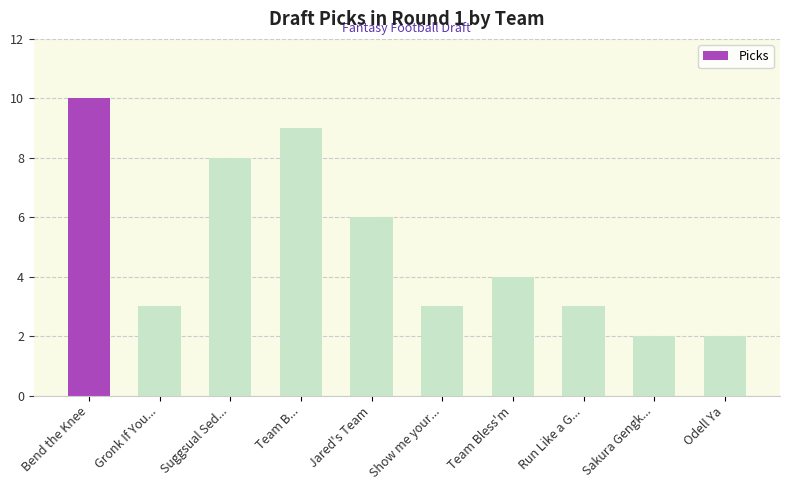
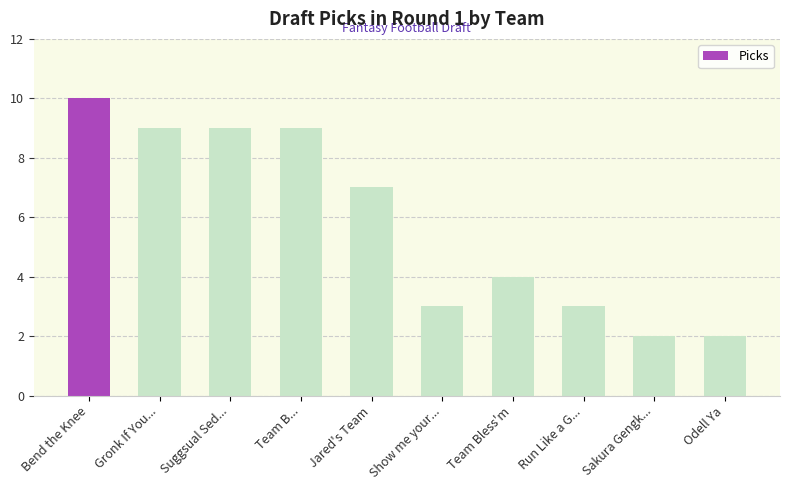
  {
    "Bend the Knee": 10,
-   "Gronk If You...": 3,
-   "Suggsual Sed...": 8,
+   "Gronk If You...": 9,
+   "Suggsual Sed...": 9,
    "Team B...": 9,
-   "Jared's Team": 6,
+   "Jared's Team": 7,
    "Show me your...": 3,
    "Team Bless'm": 4,
    "Run Like a G...": 3,
    "Sakura Gengk...": 2,
    "Odell Ya": 2
  }
